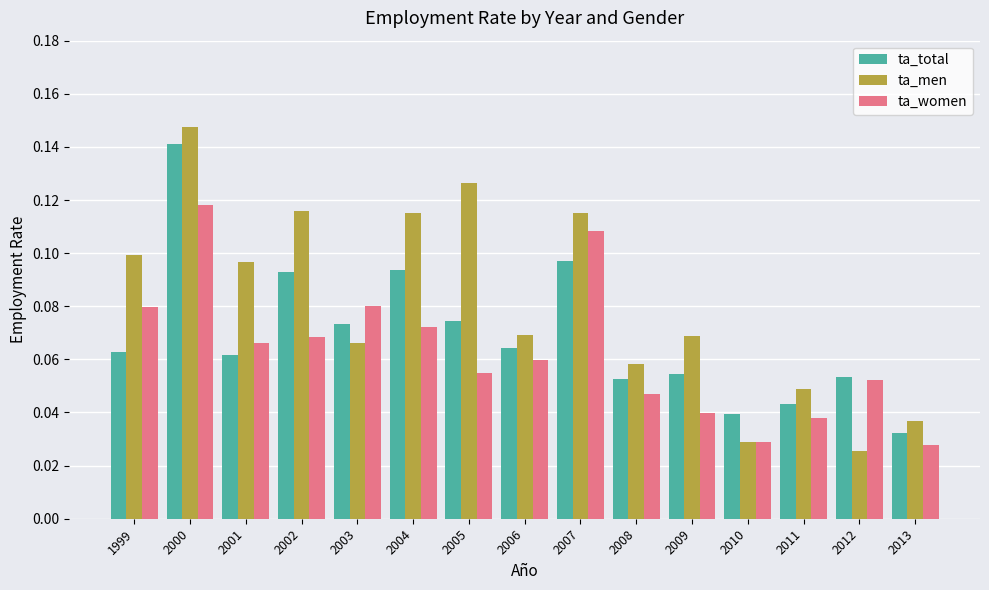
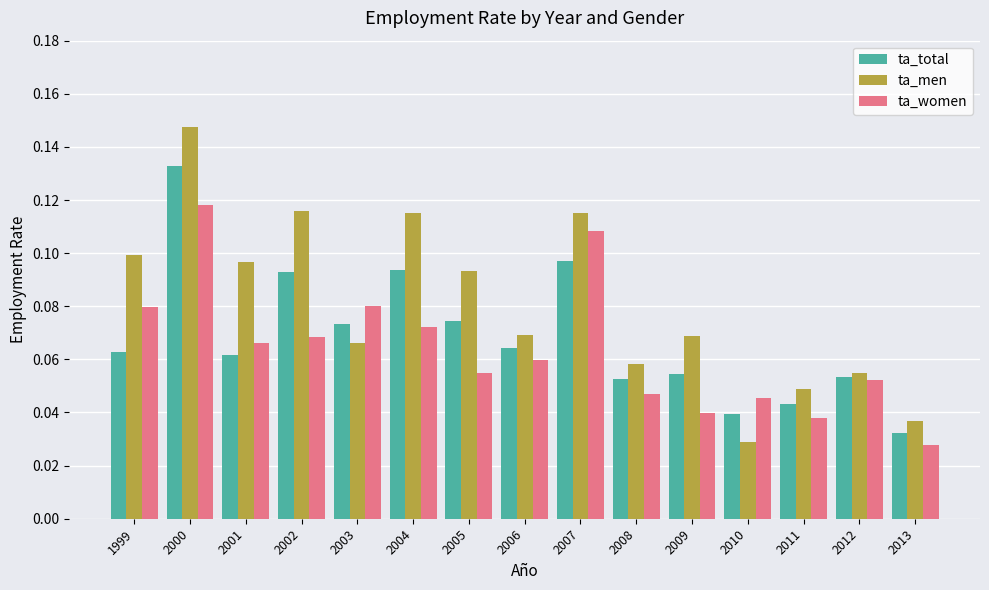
  {
    "ta_total": {
      "1999": 0.063,
-     "2000": 0.141,
+     "2000": 0.133,
      "2001": 0.062,
      "2002": 0.093,
      "2003": 0.073,
      "2004": 0.094,
      "2005": 0.074,
      "2006": 0.064,
      "2007": 0.097,
      "2008": 0.053,
      "2009": 0.055,
      "2010": 0.039,
      "2011": 0.043,
      "2012": 0.053,
      "2013": 0.032
    },
    "ta_men": {
      "1999": 0.099,
      "2000": 0.147,
      "2001": 0.097,
      "2002": 0.116,
      "2003": 0.066,
      "2004": 0.115,
-     "2005": 0.126,
+     "2005": 0.093,
      "2006": 0.069,
      "2007": 0.115,
      "2008": 0.058,
      "2009": 0.069,
      "2010": 0.029,
      "2011": 0.049,
-     "2012": 0.025,
+     "2012": 0.055,
      "2013": 0.037
    },
    "ta_women": {
      "1999": 0.080,
      "2000": 0.118,
      "2001": 0.066,
      "2002": 0.068,
      "2003": 0.080,
      "2004": 0.072,
      "2005": 0.055,
      "2006": 0.060,
      "2007": 0.108,
      "2008": 0.047,
      "2009": 0.040,
-     "2010": 0.029,
+     "2010": 0.045,
      "2011": 0.038,
      "2012": 0.052,
      "2013": 0.028
    }
  }
